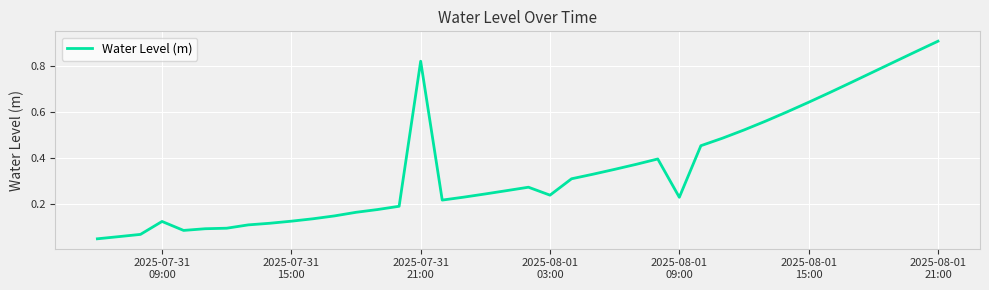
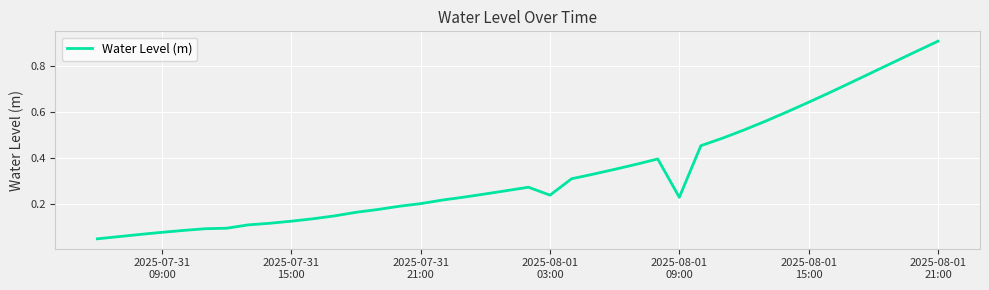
  {
-   "2025-07-31 09:00": 0.12,
+   "2025-07-31 09:00": 0.08,
    "2025-07-31 15:00": 0.13,
-   "2025-07-31 21:00": 0.82,
+   "2025-07-31 21:00": 0.20,
    "2025-08-01 03:00": 0.24,
    "2025-08-01 09:00": 0.23,
    "2025-08-01 15:00": 0.64,
    "2025-08-01 21:00": 0.91
  }
